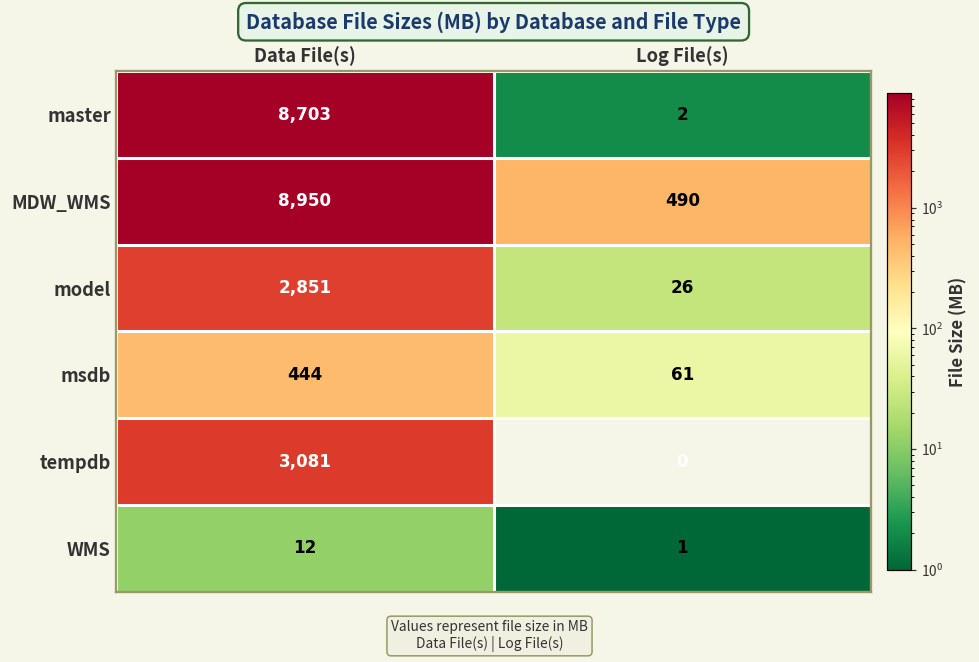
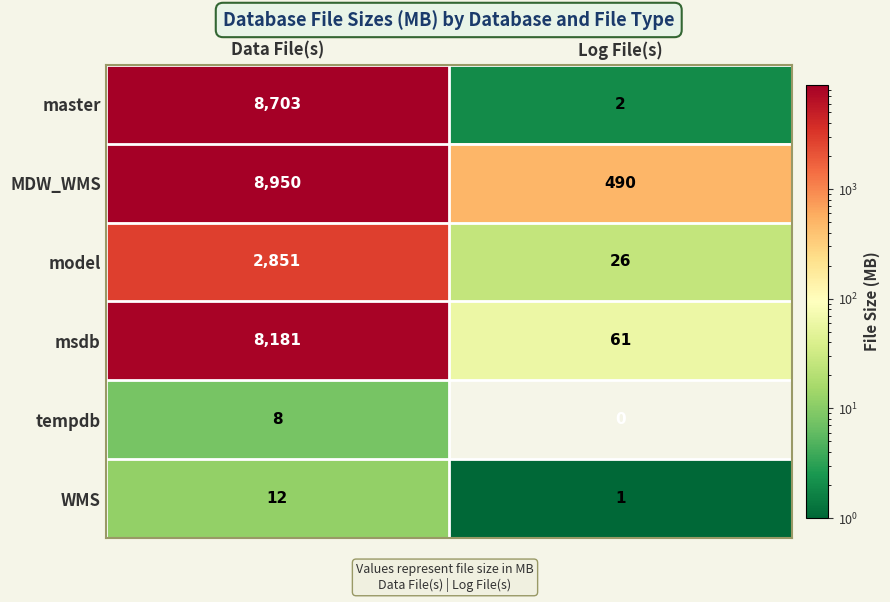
  {
    "master": {
      "Data File(s)": "8,703",
      "Log File(s)": "2"
    },
    "MDW_WMS": {
      "Data File(s)": "8,950",
      "Log File(s)": "490"
    },
    "model": {
      "Data File(s)": "2,851",
      "Log File(s)": "26"
    },
    "msdb": {
-     "Data File(s)": "444",
+     "Data File(s)": "8,181",
      "Log File(s)": "61"
    },
    "tempdb": {
-     "Data File(s)": "3,081"
+     "Data File(s)": "8"
    },
    "WMS": {
      "Data File(s)": "12",
      "Log File(s)": "1"
    }
  }
